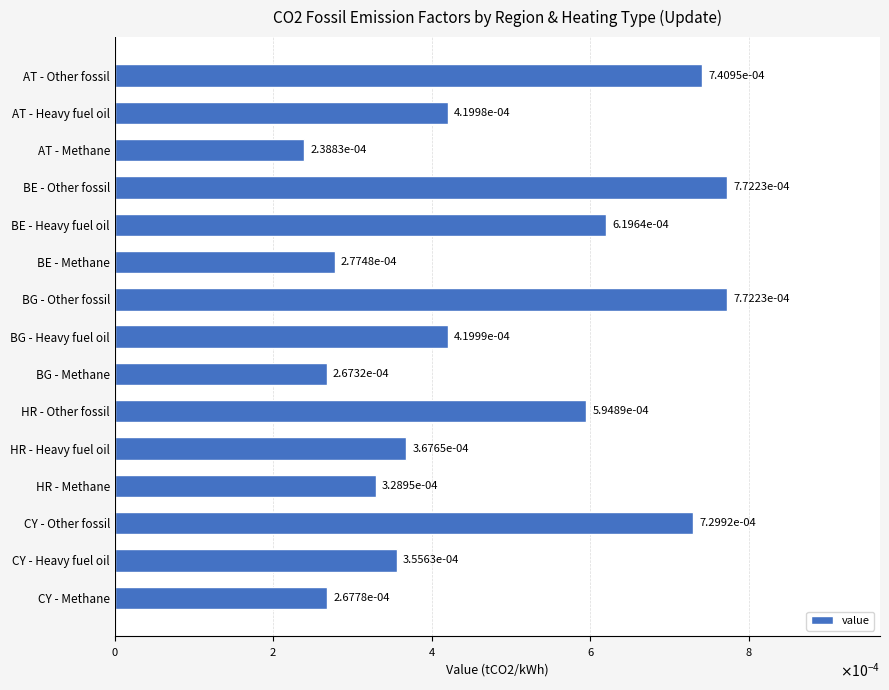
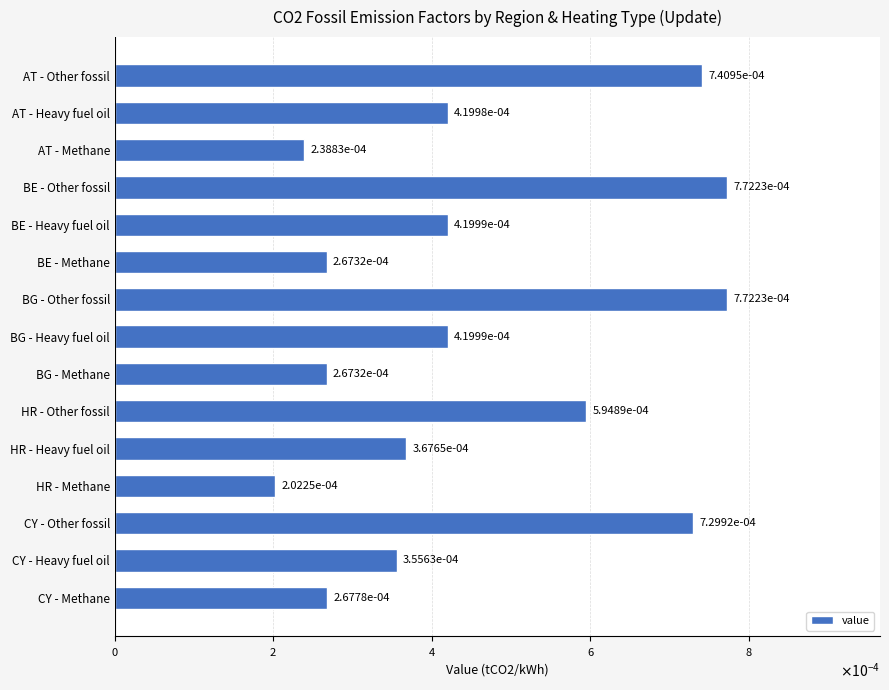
  {
    "AT - Other fossil": "7.4095e-04",
    "AT - Heavy fuel oil": "4.1998e-04",
    "AT - Methane": "2.3883e-04",
    "BE - Other fossil": "7.7223e-04",
-   "BE - Heavy fuel oil": "6.1964e-04",
-   "BE - Methane": "2.7748e-04",
+   "BE - Heavy fuel oil": "4.1999e-04",
+   "BE - Methane": "2.6732e-04",
    "BG - Other fossil": "7.7223e-04",
    "BG - Heavy fuel oil": "4.1999e-04",
    "BG - Methane": "2.6732e-04",
    "HR - Other fossil": "5.9489e-04",
    "HR - Heavy fuel oil": "3.6765e-04",
-   "HR - Methane": "3.2895e-04",
+   "HR - Methane": "2.0225e-04",
    "CY - Other fossil": "7.2992e-04",
    "CY - Heavy fuel oil": "3.5563e-04",
    "CY - Methane": "2.6778e-04"
  }
